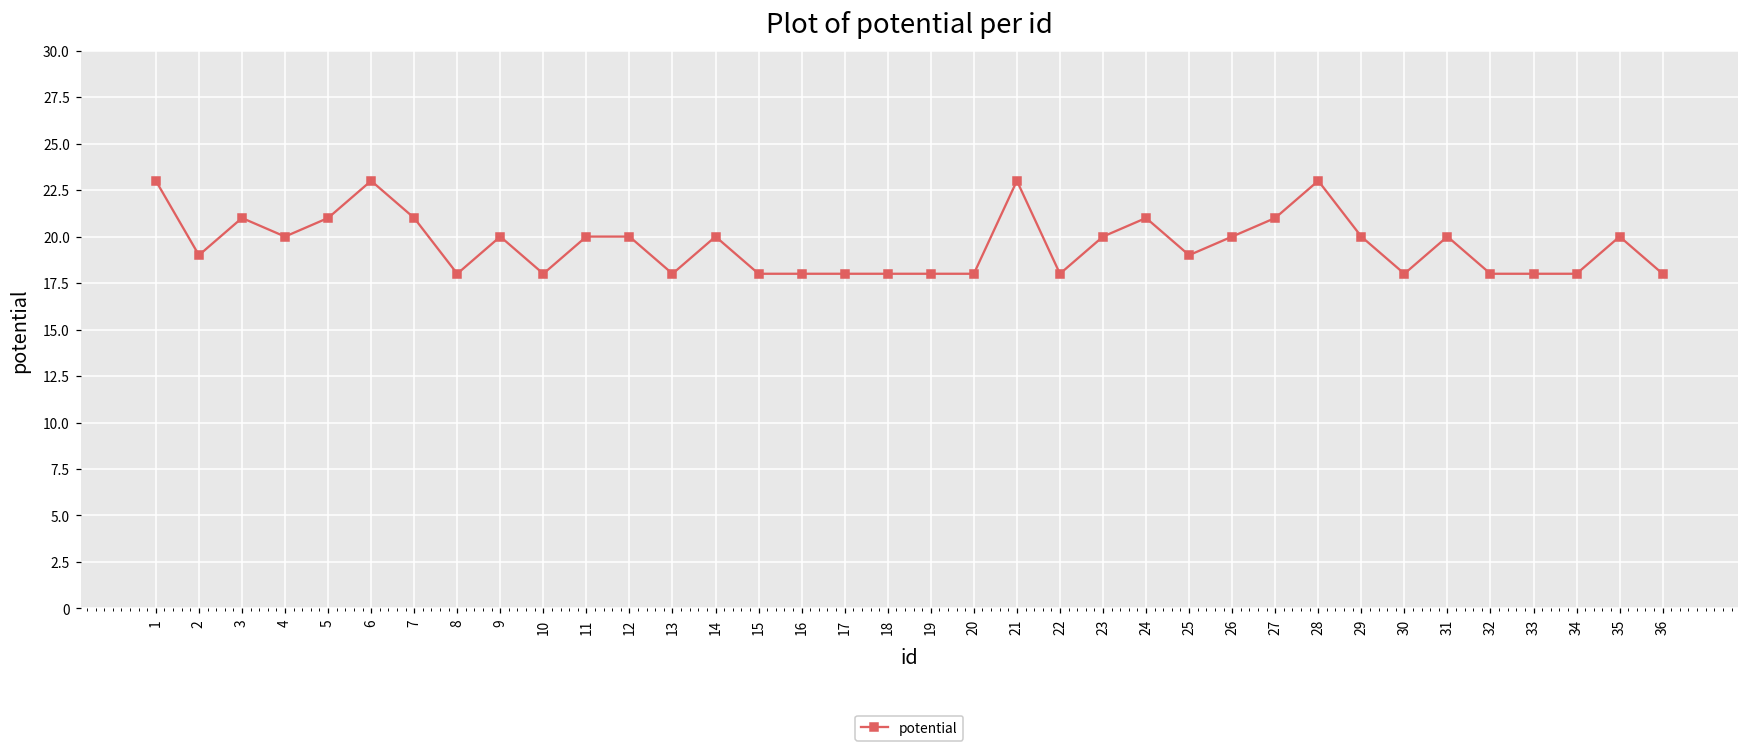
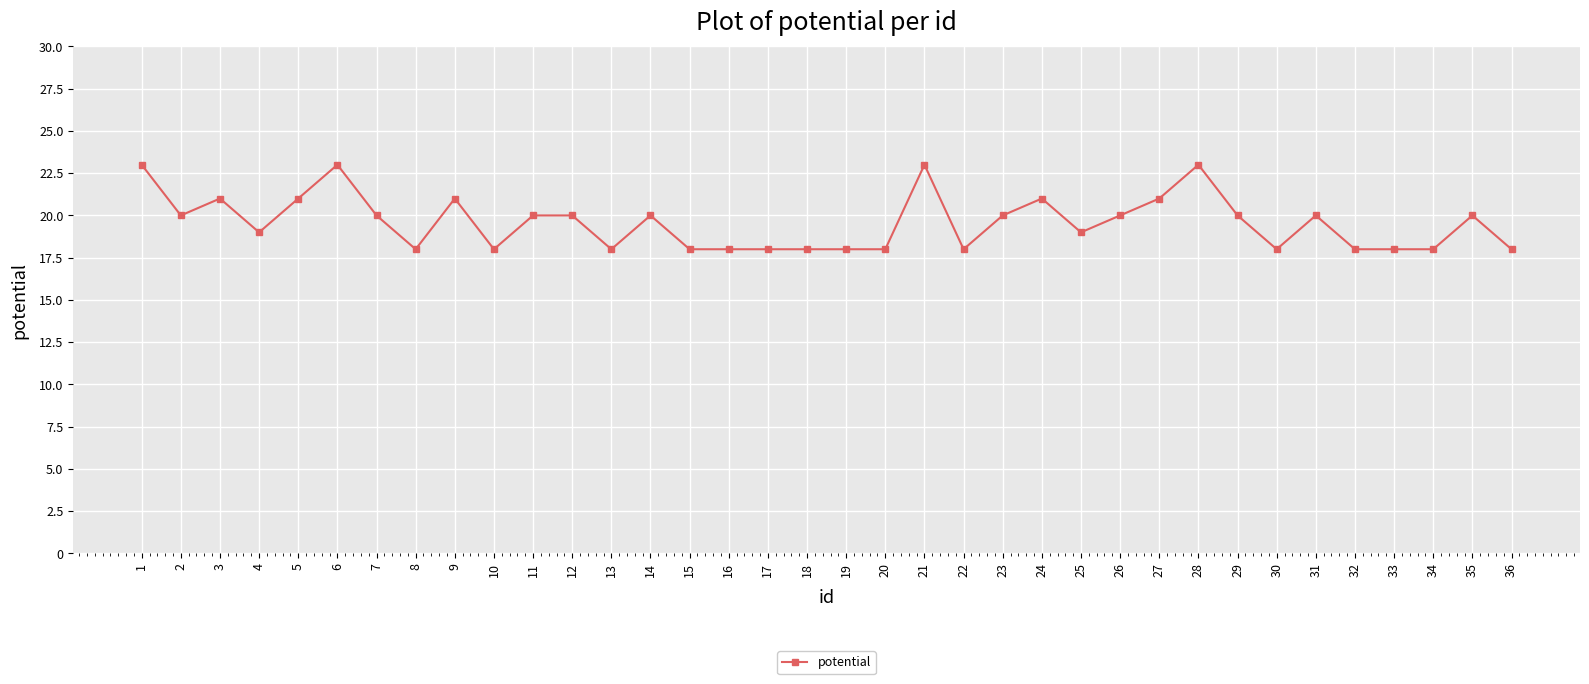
  {
    "1": 23,
-   "2": 19,
+   "2": 20,
    "3": 21,
-   "4": 20,
+   "4": 19,
    "5": 21,
    "6": 23,
-   "7": 21,
+   "7": 20,
    "8": 18,
-   "9": 20,
+   "9": 21,
    "10": 18,
    "11": 20,
    "12": 20,
    "13": 18,
    "14": 20,
    "15": 18,
    "16": 18,
    "17": 18,
    "18": 18,
    "19": 18,
    "20": 18,
    "21": 23,
    "22": 18,
    "23": 20,
    "24": 21,
    "25": 19,
    "26": 20,
    "27": 21,
    "28": 23,
    "29": 20,
    "30": 18,
    "31": 20,
    "32": 18,
    "33": 18,
    "34": 18,
    "35": 20,
    "36": 18
  }
